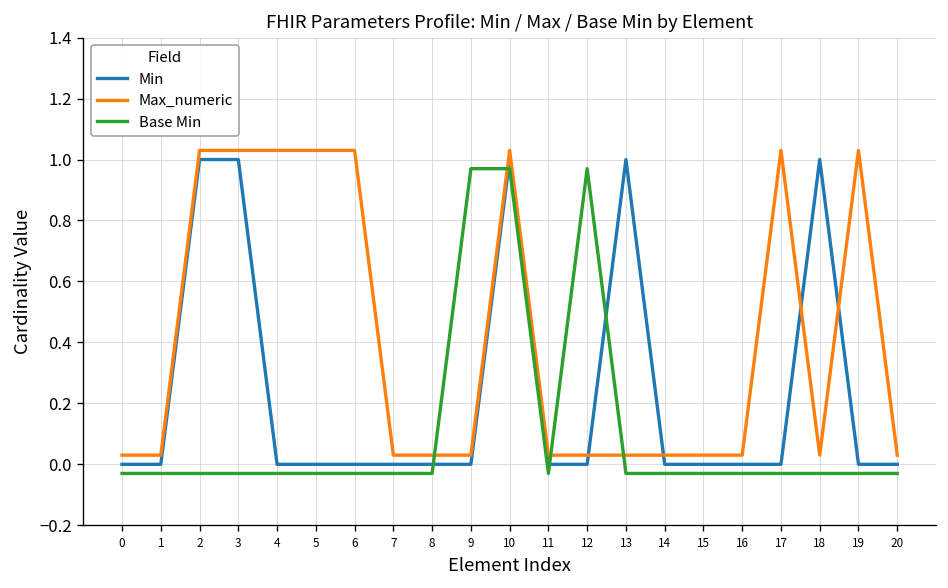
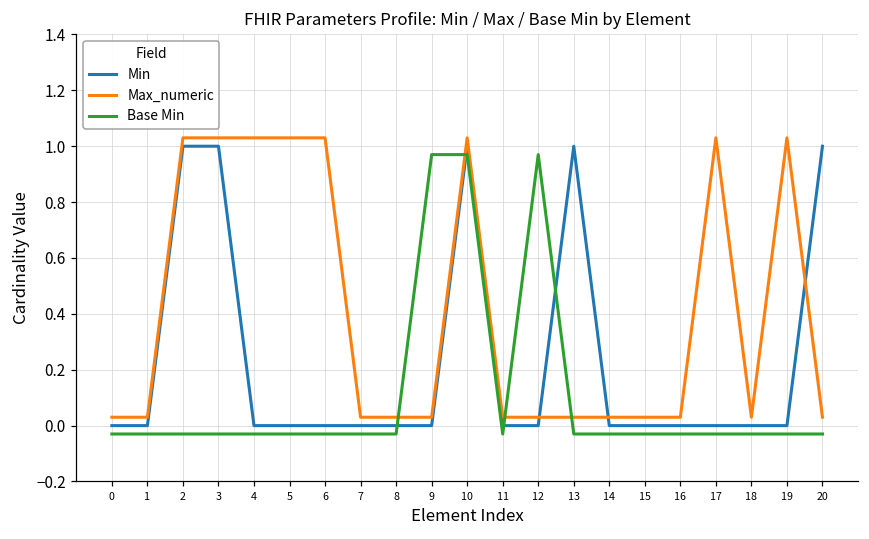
  {
    "Min": {
      "0": 0,
      "1": 0,
      "2": 1,
      "3": 1,
      "4": 0,
      "5": 0,
      "6": 0,
      "7": 0,
      "8": 0,
      "9": 0,
      "10": 1,
      "11": 0,
      "12": 0,
      "13": 1,
      "14": 0,
      "15": 0,
      "16": 0,
      "17": 0,
-     "18": 1,
+     "18": 0,
      "19": 0,
-     "20": 0
+     "20": 1
    },
    "Max_numeric": {
      "0": 0.03,
      "1": 0.03,
      "2": 1.03,
      "3": 1.03,
      "4": 1.03,
      "5": 1.03,
      "6": 1.03,
      "7": 0.03,
      "8": 0.03,
      "9": 0.03,
      "10": 1.03,
      "11": 0.03,
      "12": 0.03,
      "13": 0.03,
      "14": 0.03,
      "15": 0.03,
      "16": 0.03,
      "17": 1.03,
      "18": 0.03,
      "19": 1.03,
      "20": 0.03
    },
    "Base Min": {
      "0": -0.03,
      "1": -0.03,
      "2": -0.03,
      "3": -0.03,
      "4": -0.03,
      "5": -0.03,
      "6": -0.03,
      "7": -0.03,
      "8": -0.03,
      "9": 0.97,
      "10": 0.97,
      "11": -0.03,
      "12": 0.97,
      "13": -0.03,
      "14": -0.03,
      "15": -0.03,
      "16": -0.03,
      "17": -0.03,
      "18": -0.03,
      "19": -0.03,
      "20": -0.03
    }
  }
